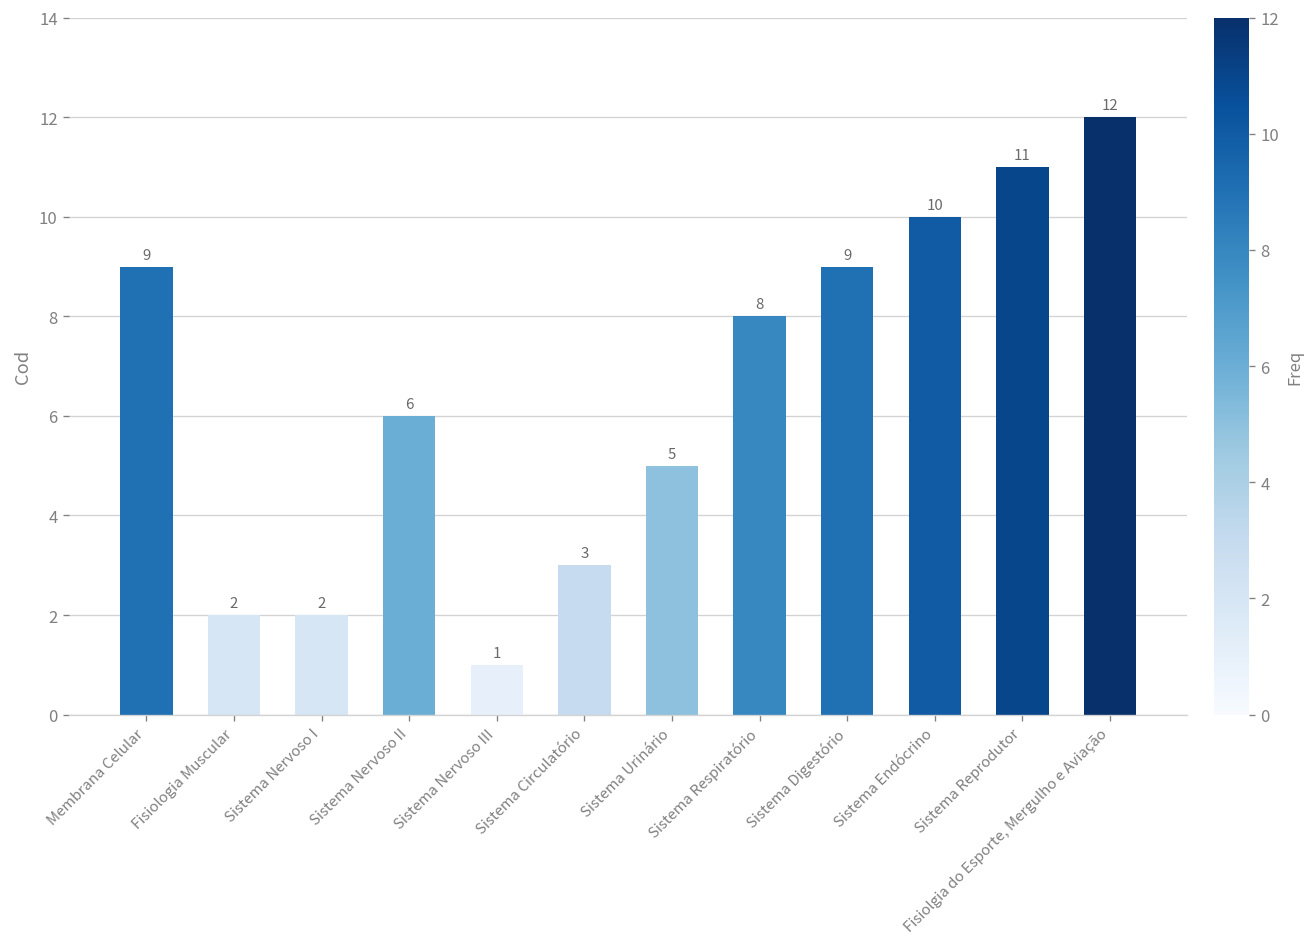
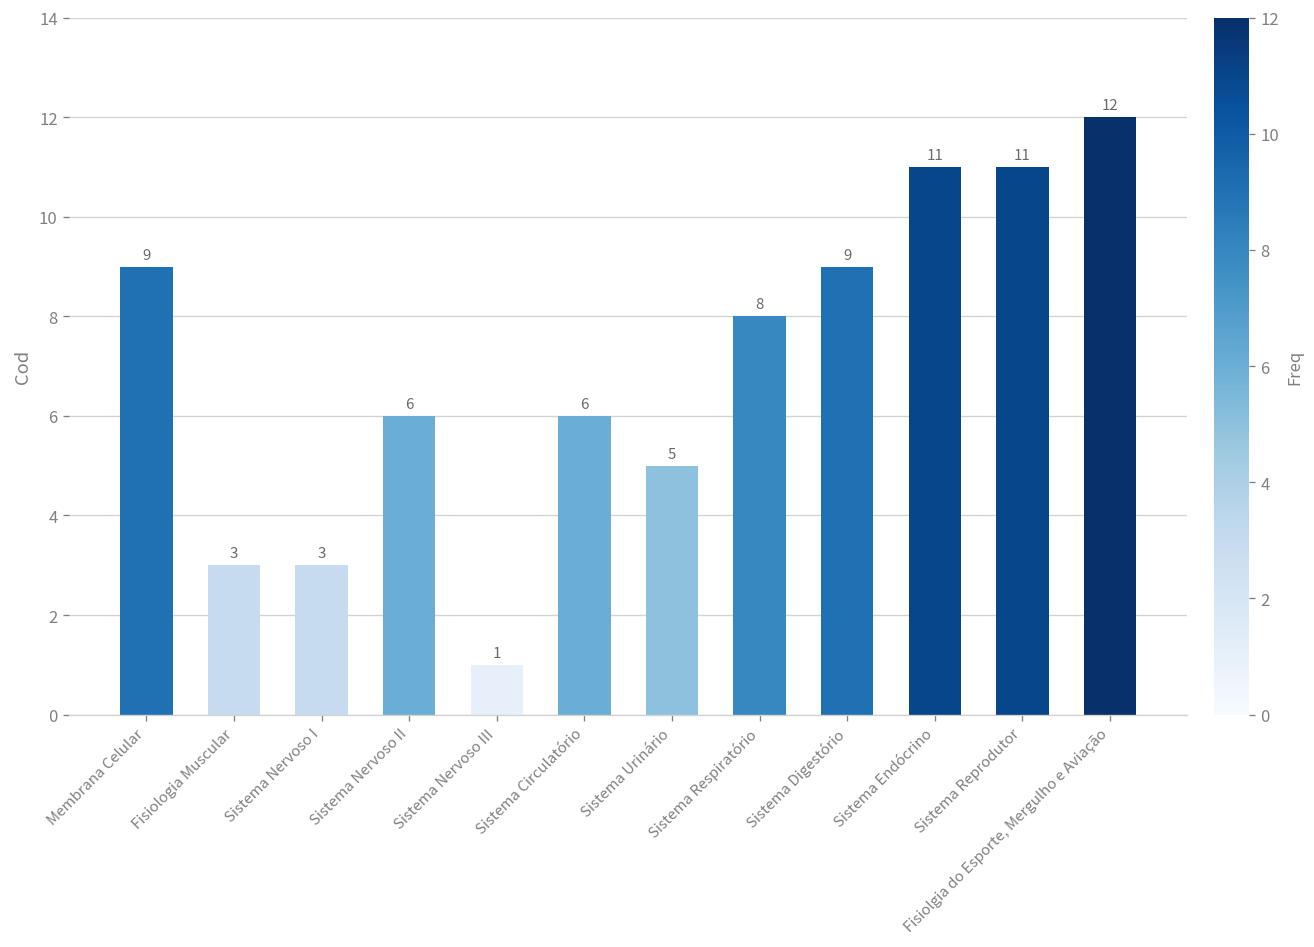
  {
    "Membrana Celular": 9,
-   "Fisiologia Muscular": 2,
-   "Sistema Nervoso I": 2,
+   "Fisiologia Muscular": 3,
+   "Sistema Nervoso I": 3,
    "Sistema Nervoso II": 6,
    "Sistema Nervoso III": 1,
-   "Sistema Circulatório": 3,
+   "Sistema Circulatório": 6,
    "Sistema Urinário": 5,
    "Sistema Respiratório": 8,
    "Sistema Digestório": 9,
-   "Sistema Endócrino": 10,
+   "Sistema Endócrino": 11,
    "Sistema Reprodutor": 11,
    "Fisiolgia do Esporte, Mergulho e Aviação": 12
  }
